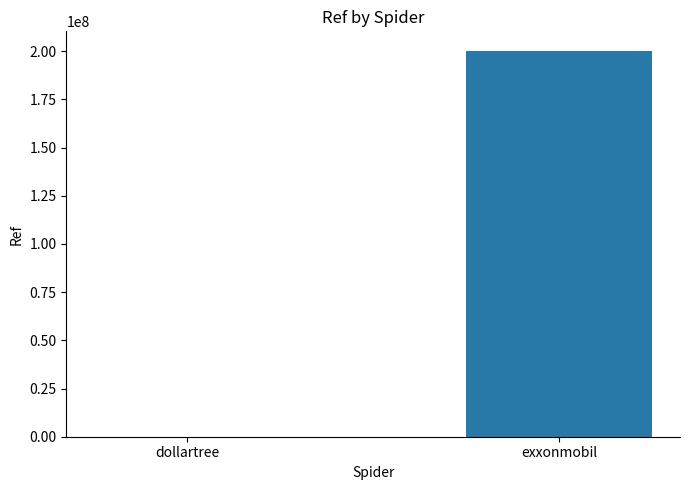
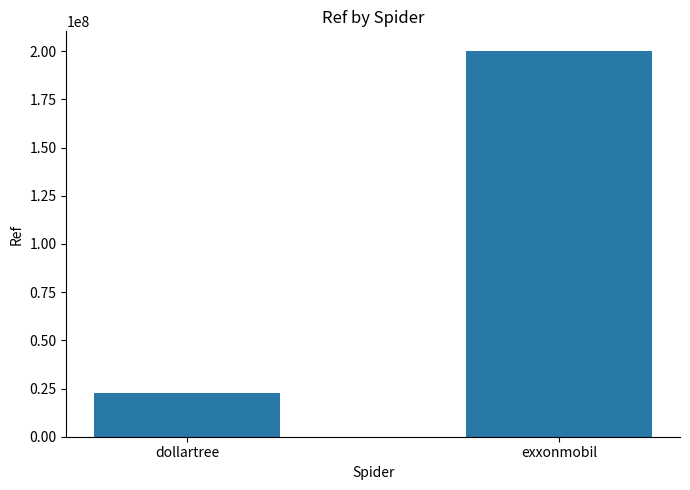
  {
-   "dollartree": 0,
+   "dollartree": 23000000,
    "exxonmobil": 200000000
  }
